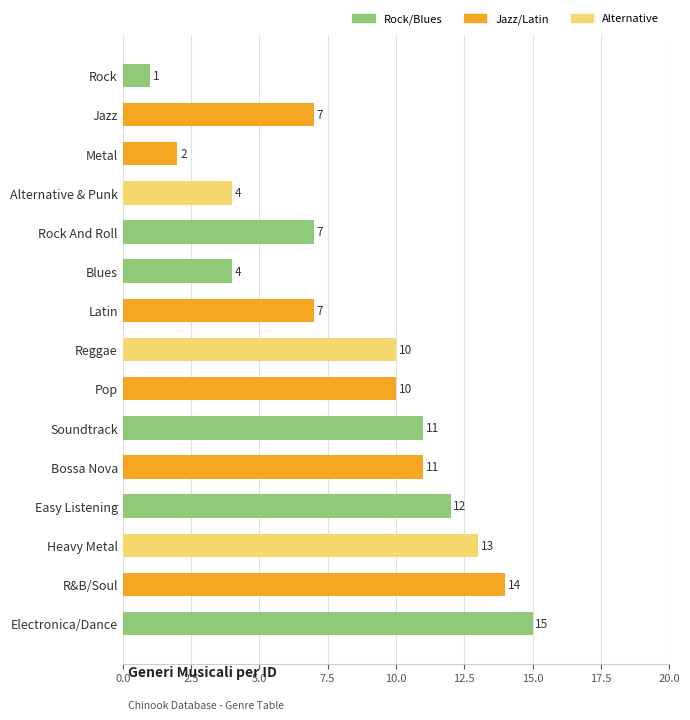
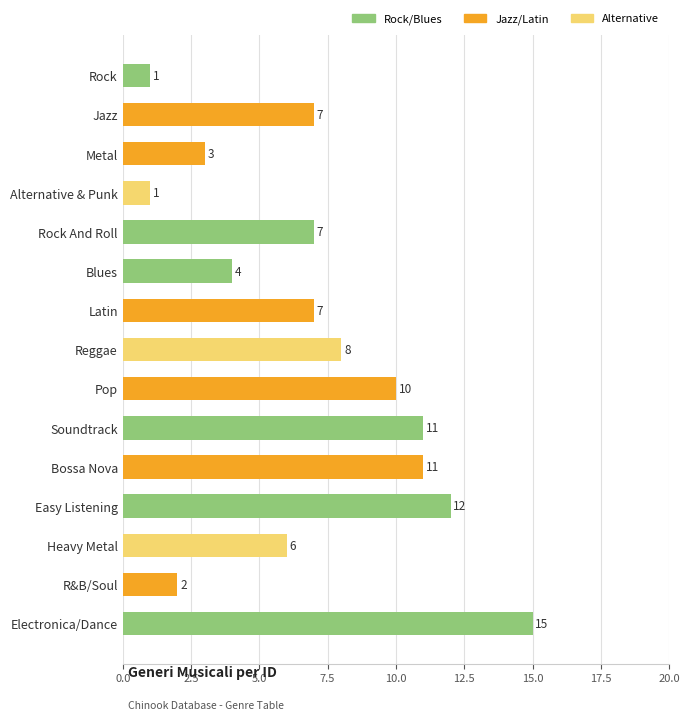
  {
    "Rock": 1,
    "Jazz": 7,
-   "Metal": 2,
-   "Alternative & Punk": 4,
+   "Metal": 3,
+   "Alternative & Punk": 1,
    "Rock And Roll": 7,
    "Blues": 4,
    "Latin": 7,
-   "Reggae": 10,
+   "Reggae": 8,
    "Pop": 10,
    "Soundtrack": 11,
    "Bossa Nova": 11,
    "Easy Listening": 12,
-   "Heavy Metal": 13,
-   "R&B/Soul": 14,
+   "Heavy Metal": 6,
+   "R&B/Soul": 2,
    "Electronica/Dance": 15
  }
